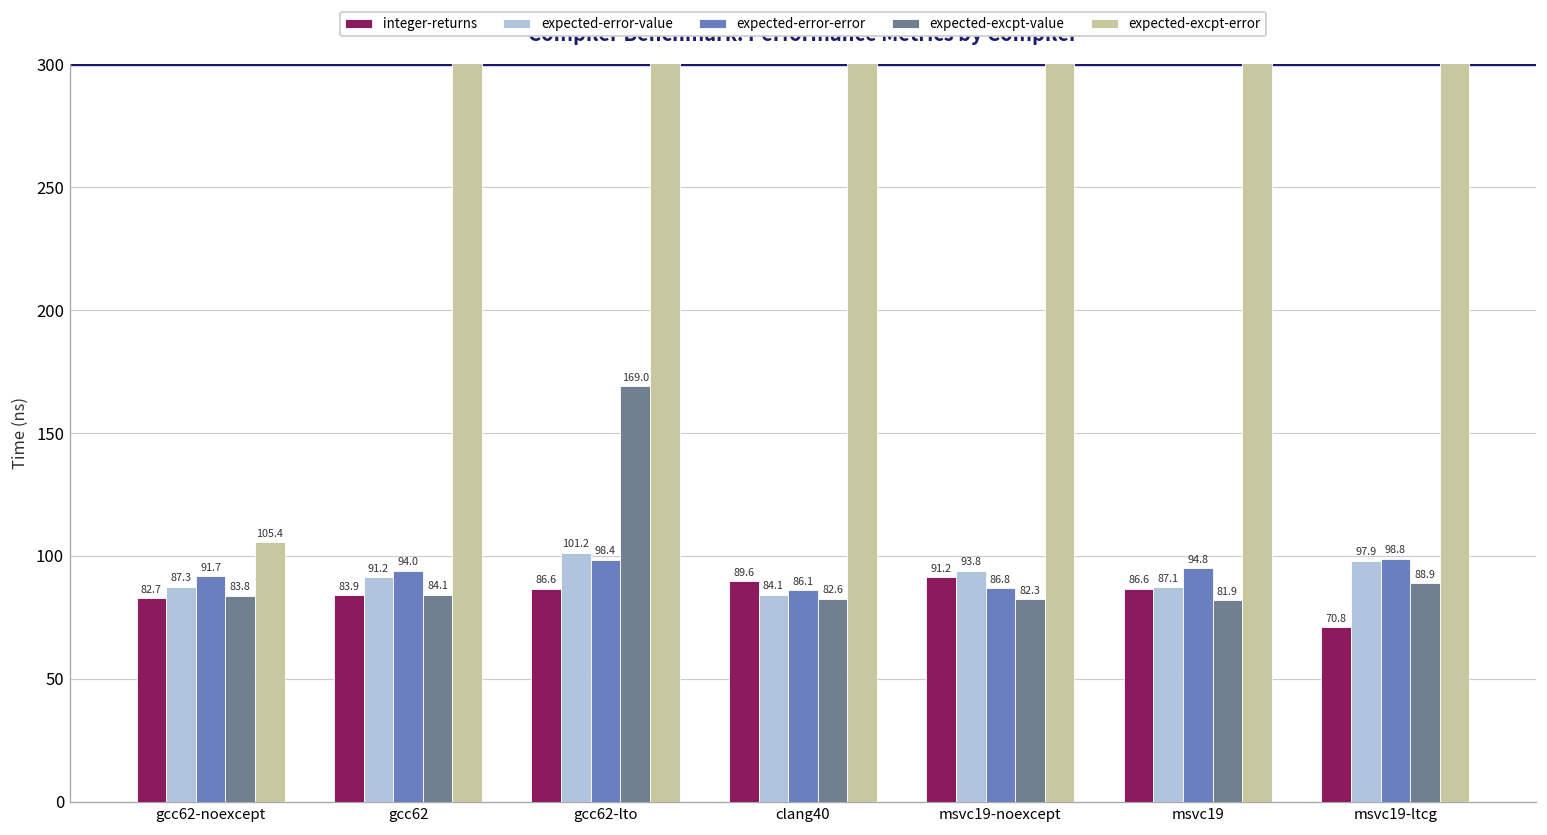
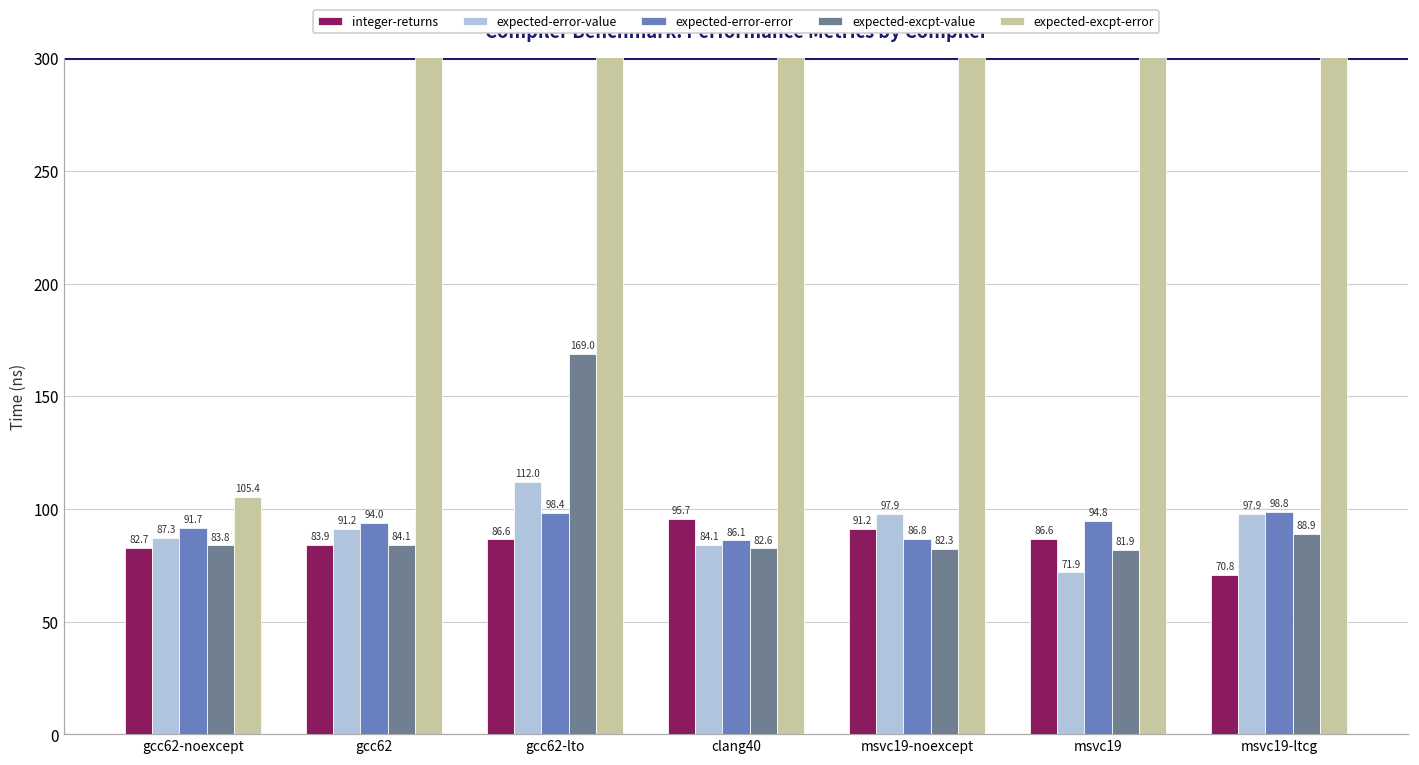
  {
    "integer-returns": {
      "gcc62-noexcept": 82.7,
      "gcc62": 83.9,
      "gcc62-lto": 86.6,
-     "clang40": 89.6,
+     "clang40": 95.7,
      "msvc19-noexcept": 91.2,
      "msvc19": 86.6,
      "msvc19-ltcg": 70.8
    },
    "expected-error-value": {
      "gcc62-noexcept": 87.3,
      "gcc62": 91.2,
-     "gcc62-lto": 101.2,
+     "gcc62-lto": 112.0,
      "clang40": 84.1,
-     "msvc19-noexcept": 93.8,
-     "msvc19": 87.1,
+     "msvc19-noexcept": 97.9,
+     "msvc19": 71.9,
      "msvc19-ltcg": 97.9
    },
    "expected-excpt-error": {
      "gcc62-noexcept": 105.4
    }
  }
